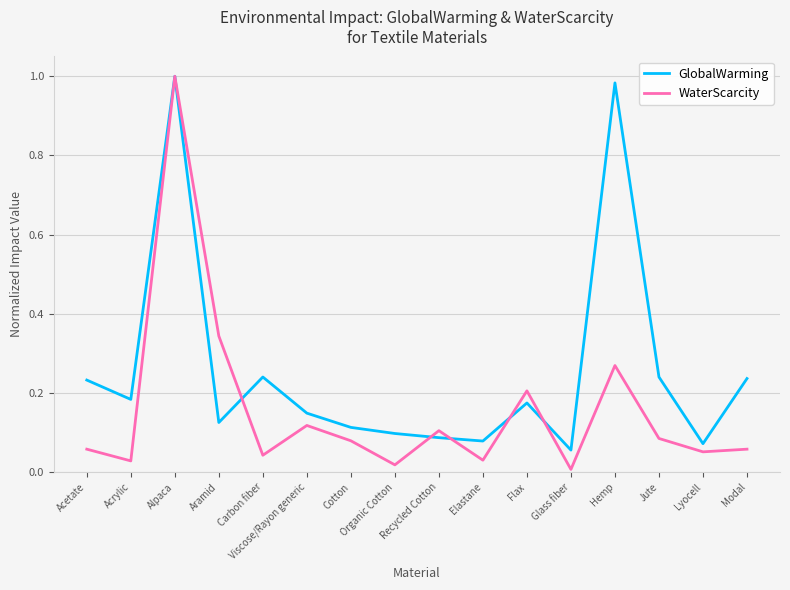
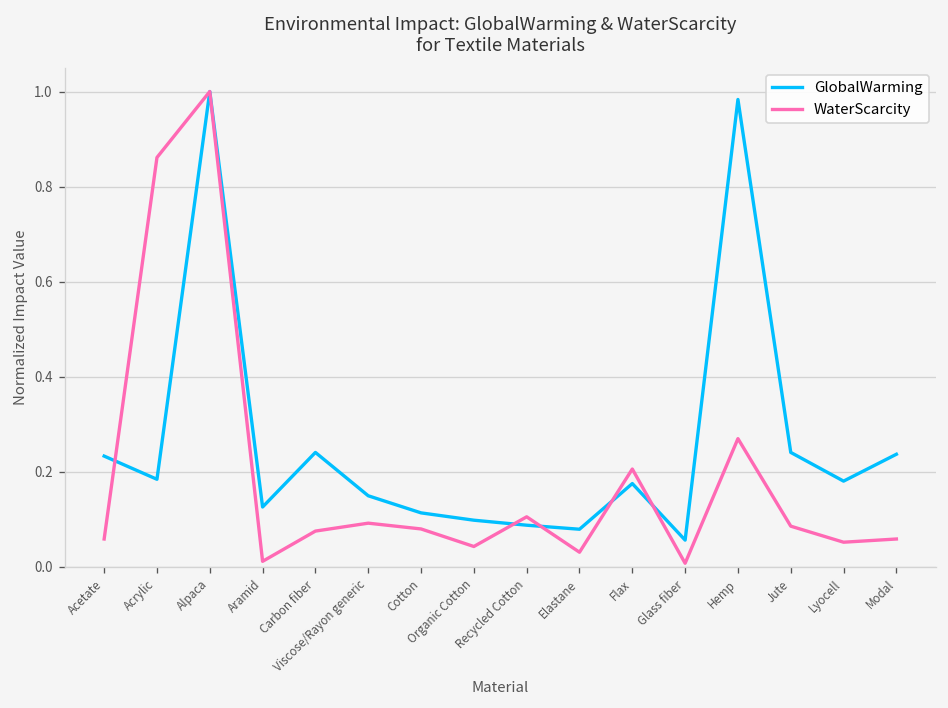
  {
    "GlobalWarming": {
      "Acetate": 0.23,
      "Acrylic": 0.18,
      "Aramid": 0.13,
      "Carbon fiber": 0.24,
      "Viscose/Rayon generic": 0.15,
      "Cotton": 0.11,
      "Organic Cotton": 0.10,
      "Recycled Cotton": 0.09,
      "Elastane": 0.08,
      "Flax": 0.17,
      "Glass fiber": 0.06,
      "Hemp": 0.98,
      "Jute": 0.24,
-     "Lyocell": 0.07,
+     "Lyocell": 0.18,
      "Modal": 0.24
    },
    "WaterScarcity": {
      "Acetate": 0.06,
-     "Acrylic": 0.03,
-     "Aramid": 0.34,
-     "Carbon fiber": 0.04,
-     "Viscose/Rayon generic": 0.12,
+     "Acrylic": 0.86,
+     "Aramid": 0.01,
+     "Carbon fiber": 0.07,
+     "Viscose/Rayon generic": 0.09,
      "Cotton": 0.08,
-     "Organic Cotton": 0.02,
+     "Organic Cotton": 0.04,
      "Recycled Cotton": 0.10,
      "Elastane": 0.03,
      "Flax": 0.21,
      "Glass fiber": 0.01,
      "Hemp": 0.27,
      "Jute": 0.09,
      "Lyocell": 0.05,
      "Modal": 0.06
    }
  }
